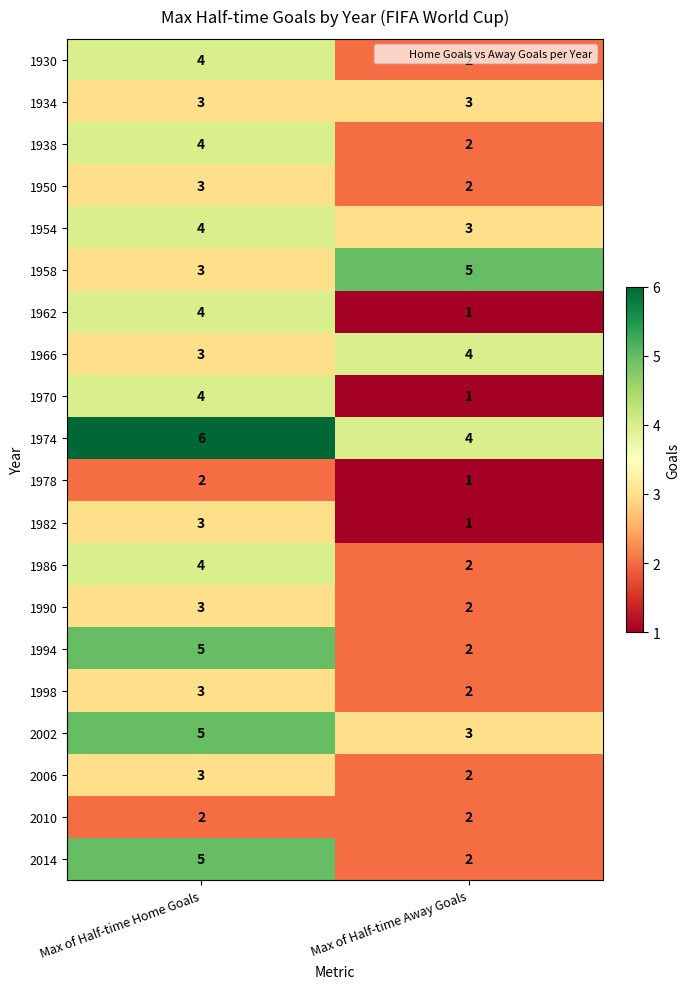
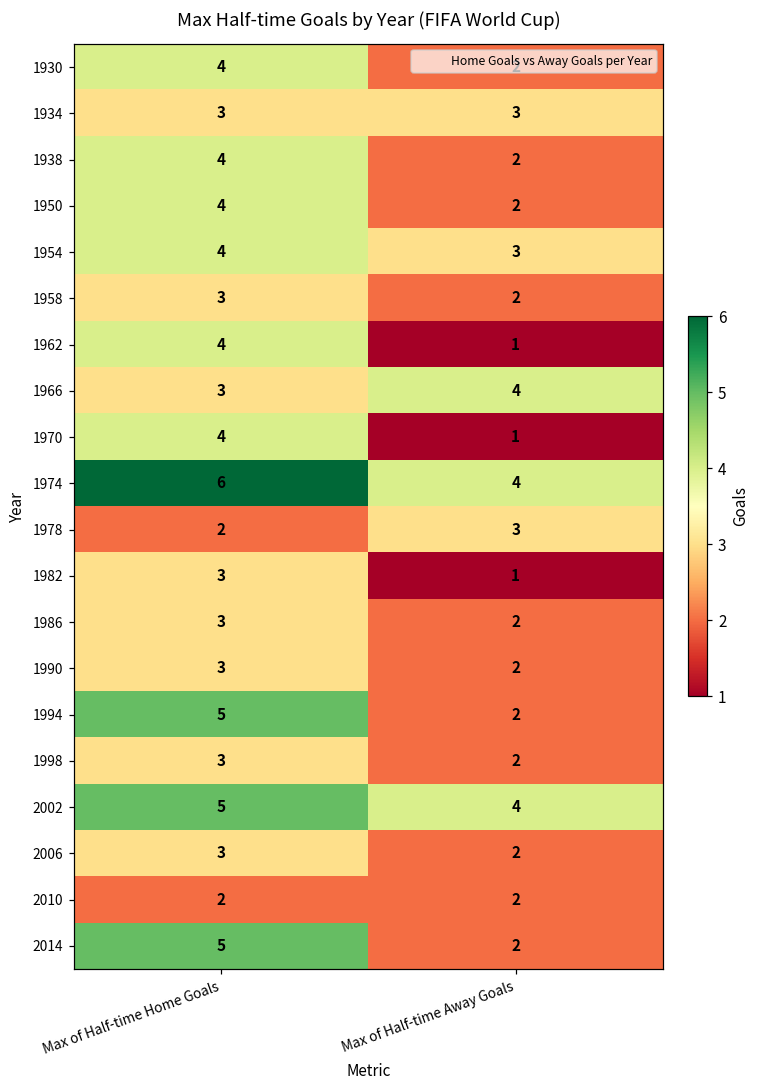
  {
    "1930": {
      "Max of Half-time Home Goals": 4
    },
    "1934": {
      "Max of Half-time Home Goals": 3,
      "Max of Half-time Away Goals": 3
    },
    "1938": {
      "Max of Half-time Home Goals": 4,
      "Max of Half-time Away Goals": 2
    },
    "1950": {
-     "Max of Half-time Home Goals": 3,
+     "Max of Half-time Home Goals": 4,
      "Max of Half-time Away Goals": 2
    },
    "1954": {
      "Max of Half-time Home Goals": 4,
      "Max of Half-time Away Goals": 3
    },
    "1958": {
      "Max of Half-time Home Goals": 3,
-     "Max of Half-time Away Goals": 5
+     "Max of Half-time Away Goals": 2
    },
    "1962": {
      "Max of Half-time Home Goals": 4,
      "Max of Half-time Away Goals": 1
    },
    "1966": {
      "Max of Half-time Home Goals": 3,
      "Max of Half-time Away Goals": 4
    },
    "1970": {
      "Max of Half-time Home Goals": 4,
      "Max of Half-time Away Goals": 1
    },
    "1974": {
      "Max of Half-time Home Goals": 6,
      "Max of Half-time Away Goals": 4
    },
    "1978": {
      "Max of Half-time Home Goals": 2,
-     "Max of Half-time Away Goals": 1
+     "Max of Half-time Away Goals": 3
    },
    "1982": {
      "Max of Half-time Home Goals": 3,
      "Max of Half-time Away Goals": 1
    },
    "1986": {
-     "Max of Half-time Home Goals": 4,
+     "Max of Half-time Home Goals": 3,
      "Max of Half-time Away Goals": 2
    },
    "1990": {
      "Max of Half-time Home Goals": 3,
      "Max of Half-time Away Goals": 2
    },
    "1994": {
      "Max of Half-time Home Goals": 5,
      "Max of Half-time Away Goals": 2
    },
    "1998": {
      "Max of Half-time Home Goals": 3,
      "Max of Half-time Away Goals": 2
    },
    "2002": {
      "Max of Half-time Home Goals": 5,
-     "Max of Half-time Away Goals": 3
+     "Max of Half-time Away Goals": 4
    },
    "2006": {
      "Max of Half-time Home Goals": 3,
      "Max of Half-time Away Goals": 2
    },
    "2010": {
      "Max of Half-time Home Goals": 2,
      "Max of Half-time Away Goals": 2
    },
    "2014": {
      "Max of Half-time Home Goals": 5,
      "Max of Half-time Away Goals": 2
    }
  }
